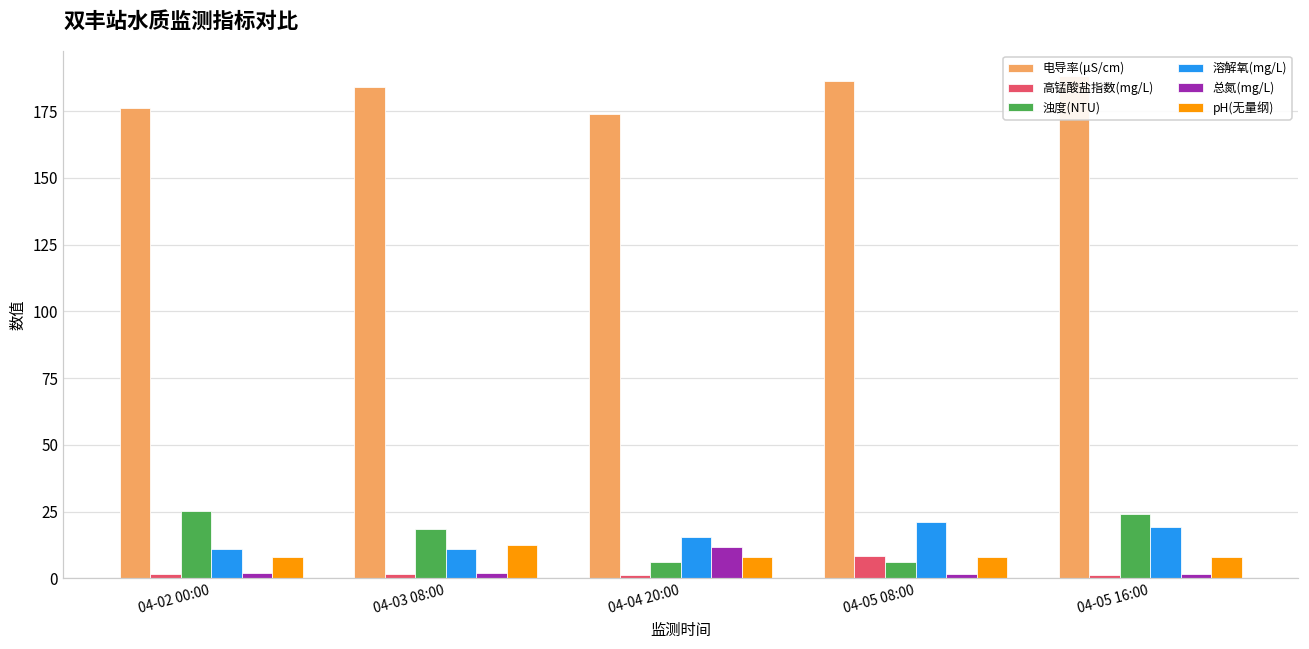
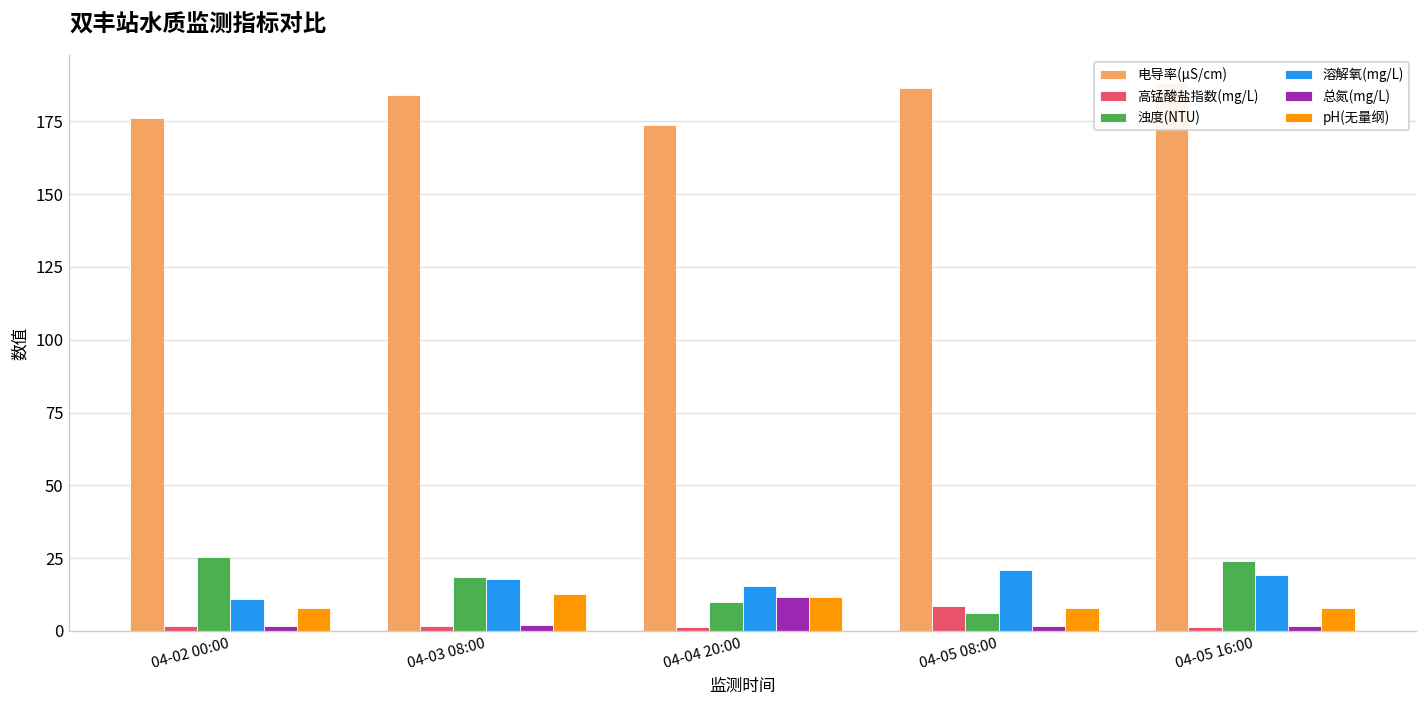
  {
    "电导率(μS/cm)": {
      "04-02 00:00": 176,
      "04-03 08:00": 184,
      "04-04 20:00": 174,
      "04-05 08:00": 186
    },
    "高锰酸盐指数(mg/L)": {
      "04-02 00:00": 2,
      "04-03 08:00": 2,
      "04-04 20:00": 1,
      "04-05 08:00": 9,
      "04-05 16:00": 1
    },
    "浊度(NTU)": {
      "04-02 00:00": 25,
      "04-03 08:00": 18,
-     "04-04 20:00": 6,
+     "04-04 20:00": 10,
      "04-05 08:00": 6,
      "04-05 16:00": 24
    },
    "溶解氧(mg/L)": {
      "04-02 00:00": 11,
-     "04-03 08:00": 11,
+     "04-03 08:00": 18,
      "04-04 20:00": 16,
      "04-05 08:00": 21,
      "04-05 16:00": 19
    },
    "总氮(mg/L)": {
      "04-02 00:00": 2,
      "04-03 08:00": 2,
      "04-04 20:00": 12,
      "04-05 08:00": 2,
      "04-05 16:00": 2
    },
    "pH(无量纲)": {
      "04-02 00:00": 8,
      "04-03 08:00": 13,
-     "04-04 20:00": 8,
+     "04-04 20:00": 12,
      "04-05 08:00": 8,
      "04-05 16:00": 8
    }
  }
